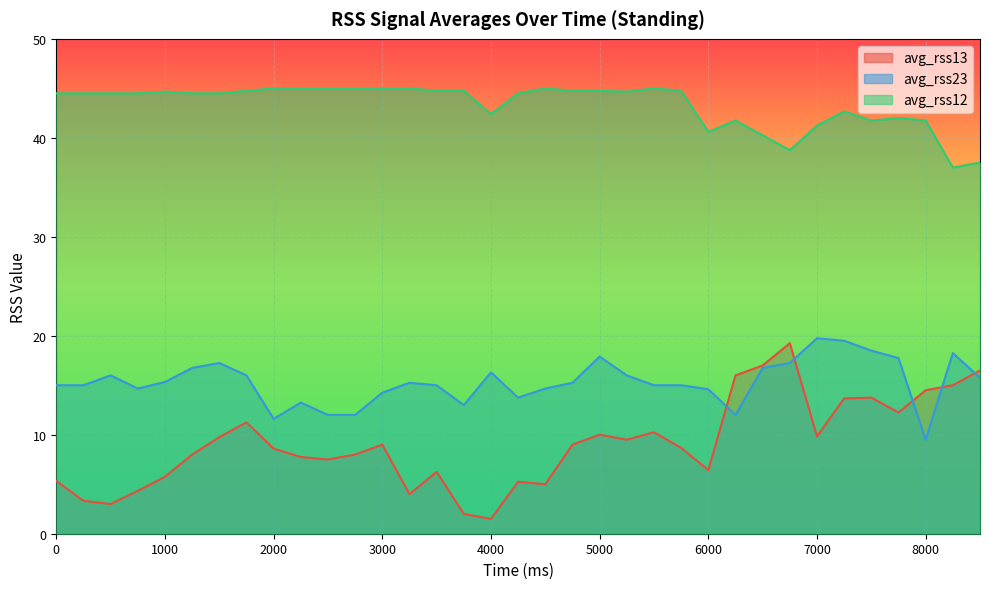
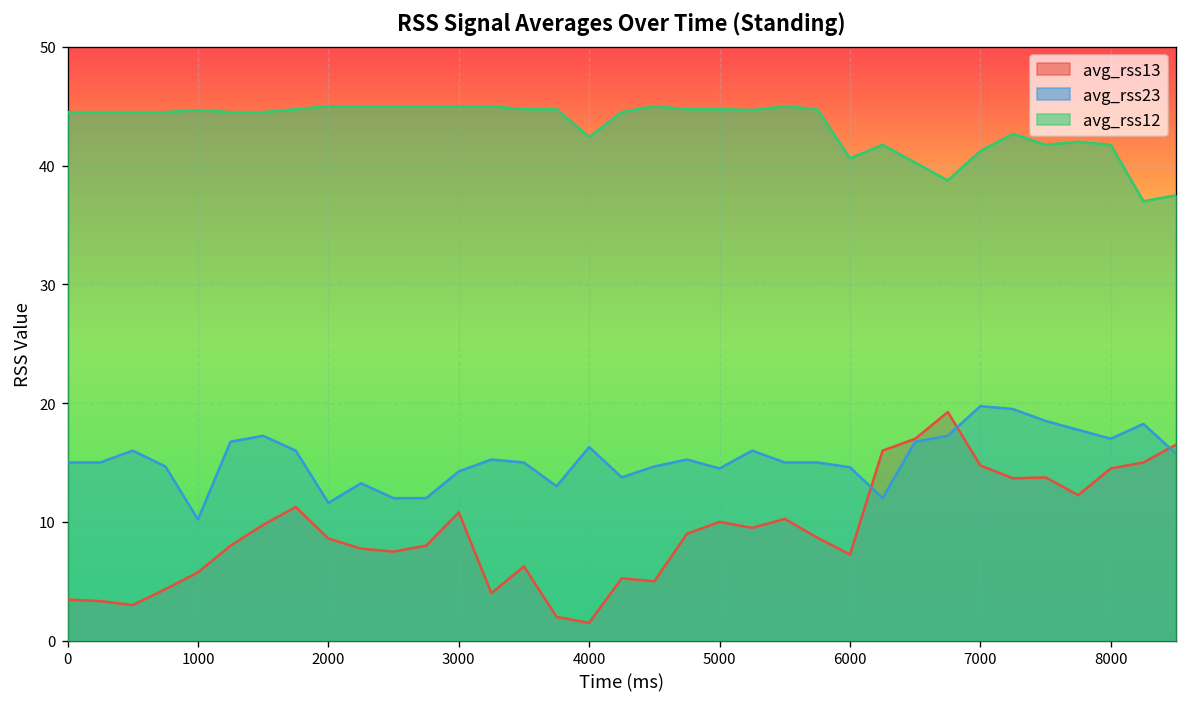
  {
    "avg_rss13": {
-     "0": 5,
+     "0": 3,
      "1000": 6,
      "2000": 9,
-     "3000": 9,
+     "3000": 11,
      "4000": 2,
      "5000": 10,
-     "6000": 6,
-     "7000": 10,
+     "6000": 7,
+     "7000": 15,
      "8000": 15
    },
    "avg_rss23": {
      "0": 15,
-     "1000": 15,
+     "1000": 10,
      "2000": 12,
      "3000": 14,
      "4000": 16,
-     "5000": 18,
+     "5000": 15,
      "6000": 15,
      "7000": 20,
-     "8000": 10
+     "8000": 17
    },
    "avg_rss12": {
      "0": 45,
      "1000": 45,
      "2000": 45,
      "3000": 45,
      "4000": 42,
      "5000": 45,
      "6000": 41,
      "7000": 41,
      "8000": 42
    }
  }
